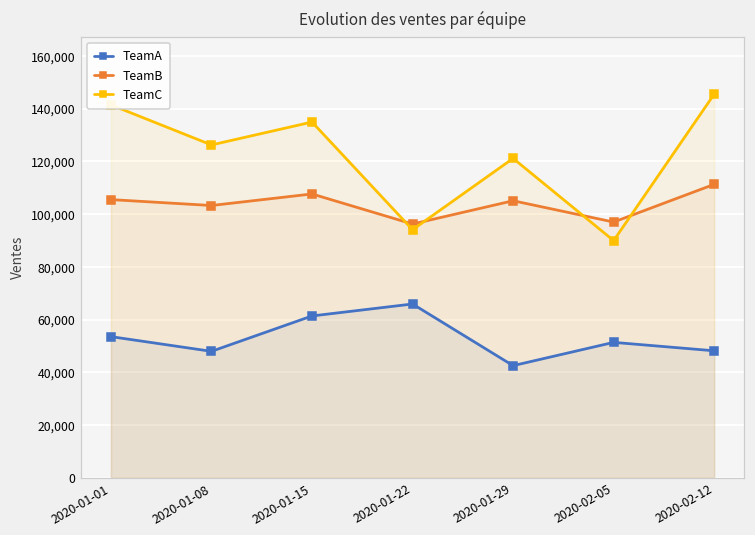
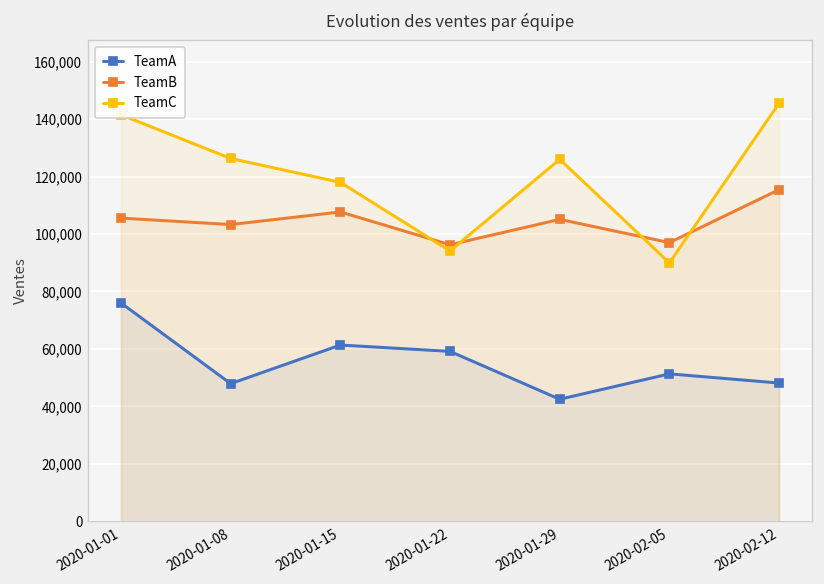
  {
    "TeamA": {
-     "2020-01-01": "54,000",
+     "2020-01-01": "76,000",
      "2020-01-08": "48,000",
      "2020-01-15": "61,000",
-     "2020-01-22": "66,000",
+     "2020-01-22": "59,000",
      "2020-01-29": "43,000",
      "2020-02-05": "51,000",
      "2020-02-12": "48,000"
    },
    "TeamB": {
      "2020-01-01": "106,000",
      "2020-01-08": "103,000",
      "2020-01-15": "108,000",
      "2020-01-22": "96,000",
      "2020-01-29": "105,000",
      "2020-02-05": "97,000",
-     "2020-02-12": "111,000"
+     "2020-02-12": "115,000"
    },
    "TeamC": {
      "2020-01-01": "141,000",
      "2020-01-08": "126,000",
-     "2020-01-15": "135,000",
+     "2020-01-15": "118,000",
      "2020-01-22": "94,000",
-     "2020-01-29": "121,000",
+     "2020-01-29": "126,000",
      "2020-02-05": "90,000",
      "2020-02-12": "146,000"
    }
  }
